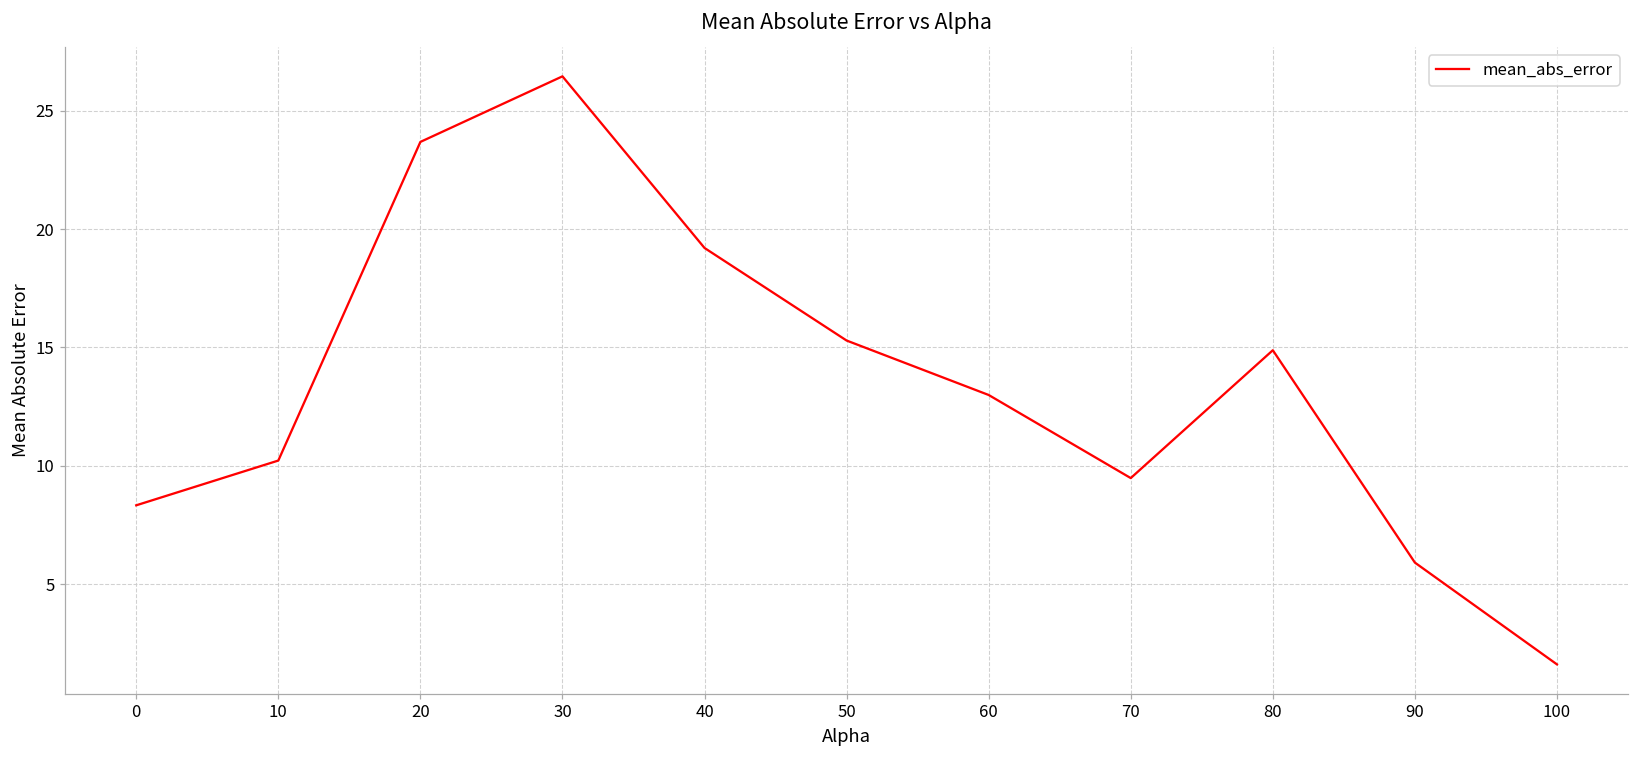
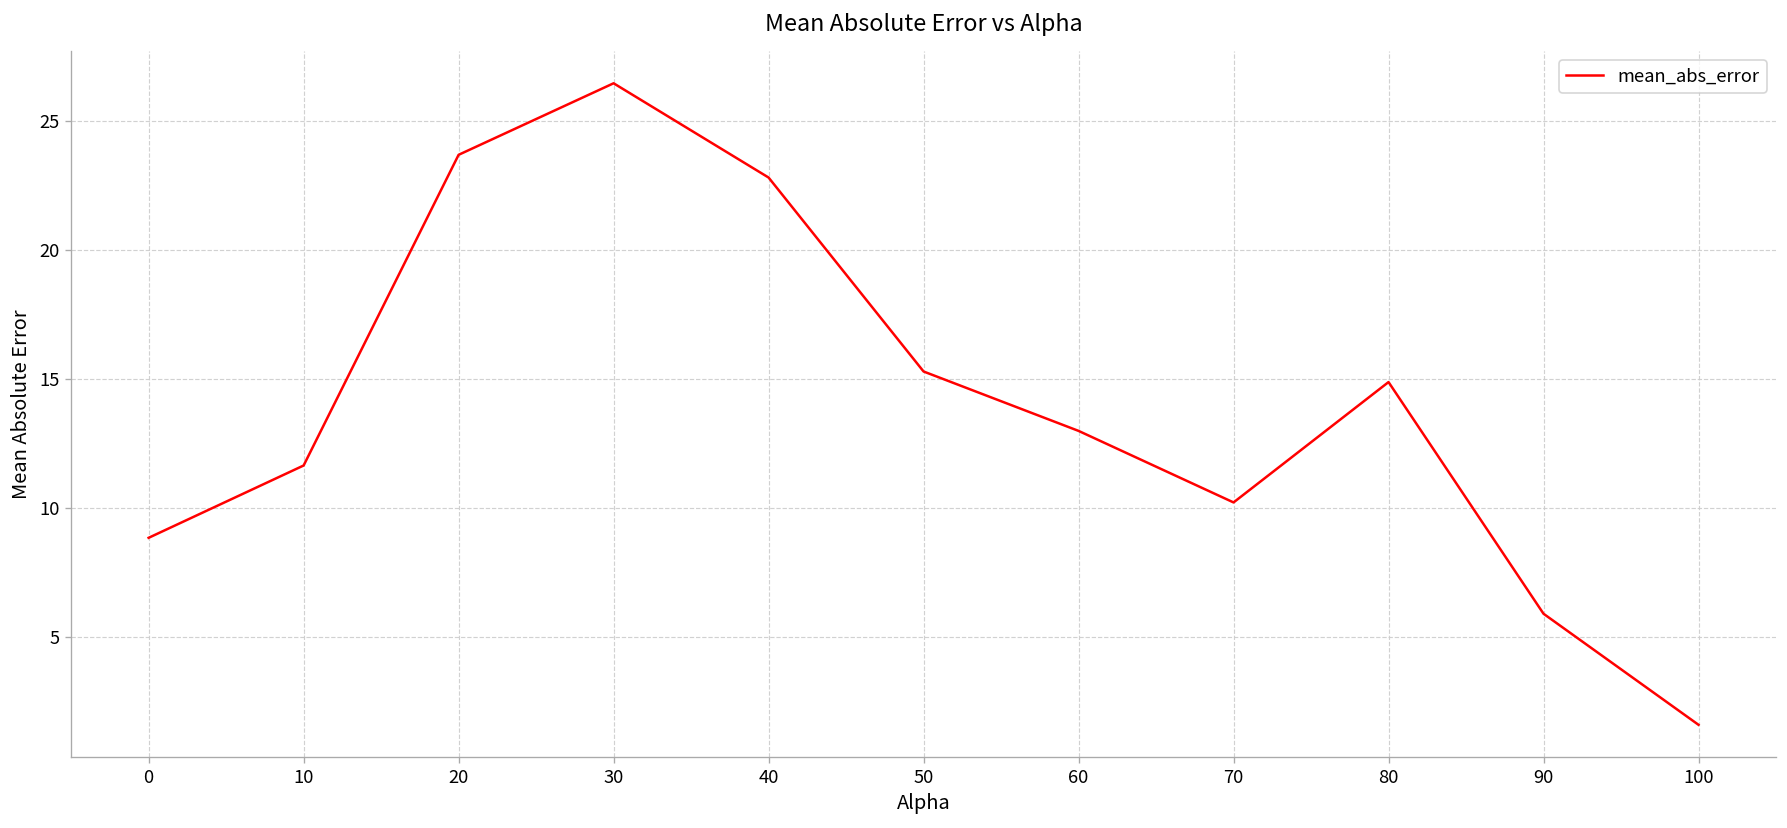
  {
-   "0": 8.3,
-   "10": 10.2,
+   "0": 8.9,
+   "10": 11.7,
    "20": 23.7,
    "30": 26.5,
-   "40": 19.2,
+   "40": 22.8,
    "50": 15.3,
    "60": 13.0,
-   "70": 9.5,
+   "70": 10.2,
    "80": 14.9,
    "90": 5.9,
    "100": 1.6
  }
